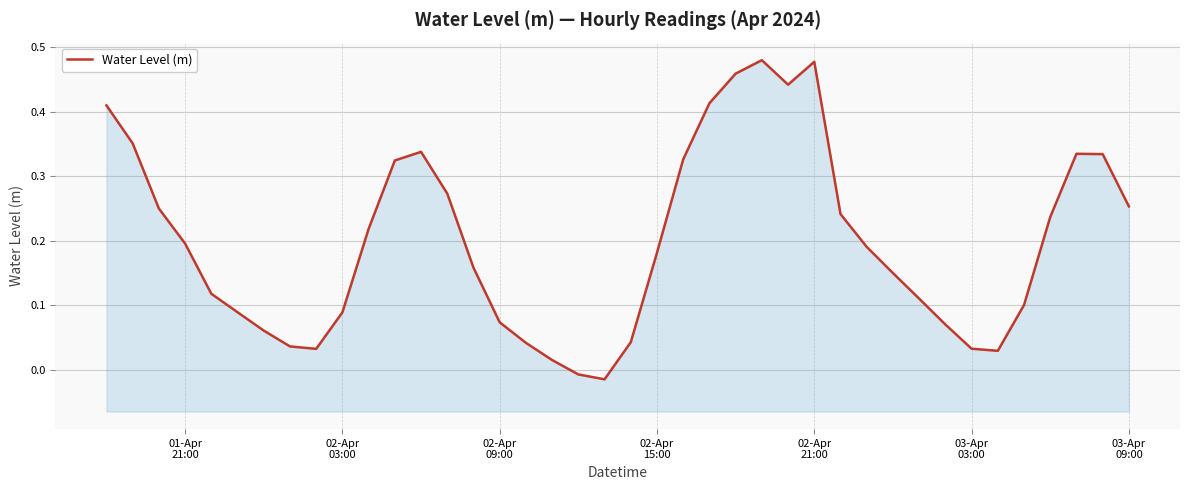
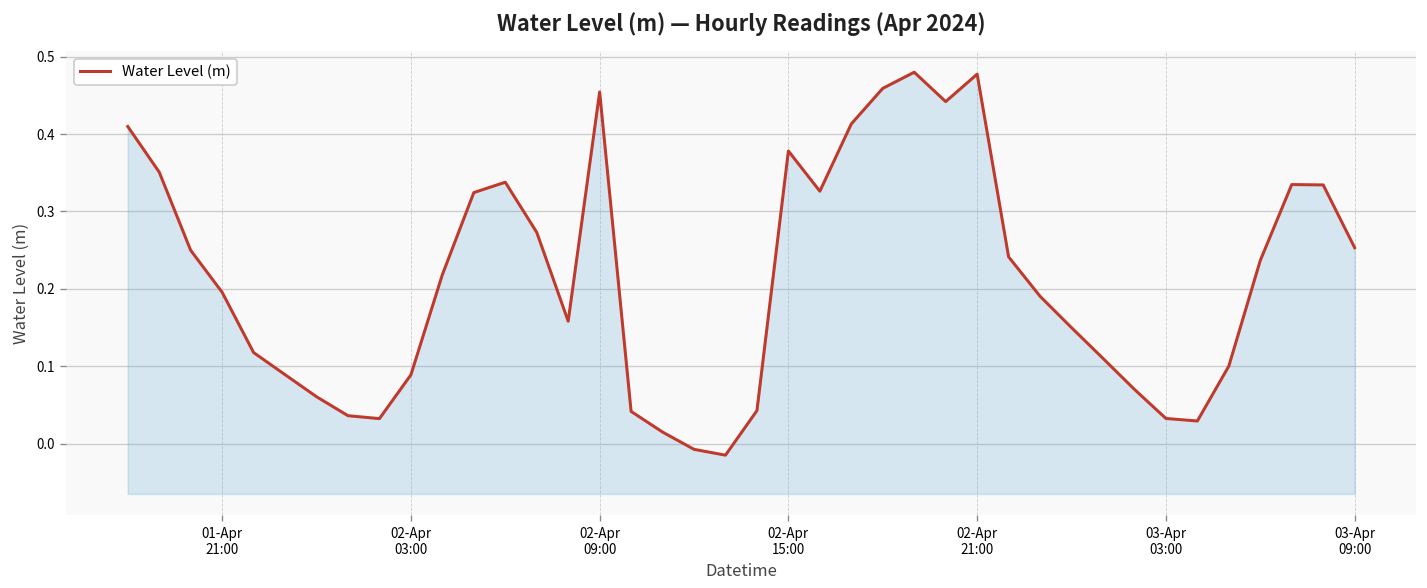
  {
    "01-Apr 21:00": 0.20,
    "02-Apr 03:00": 0.09,
-   "02-Apr 09:00": 0.07,
-   "02-Apr 15:00": 0.18,
+   "02-Apr 09:00": 0.45,
+   "02-Apr 15:00": 0.38,
    "02-Apr 21:00": 0.48,
    "03-Apr 03:00": 0.03,
    "03-Apr 09:00": 0.25
  }
